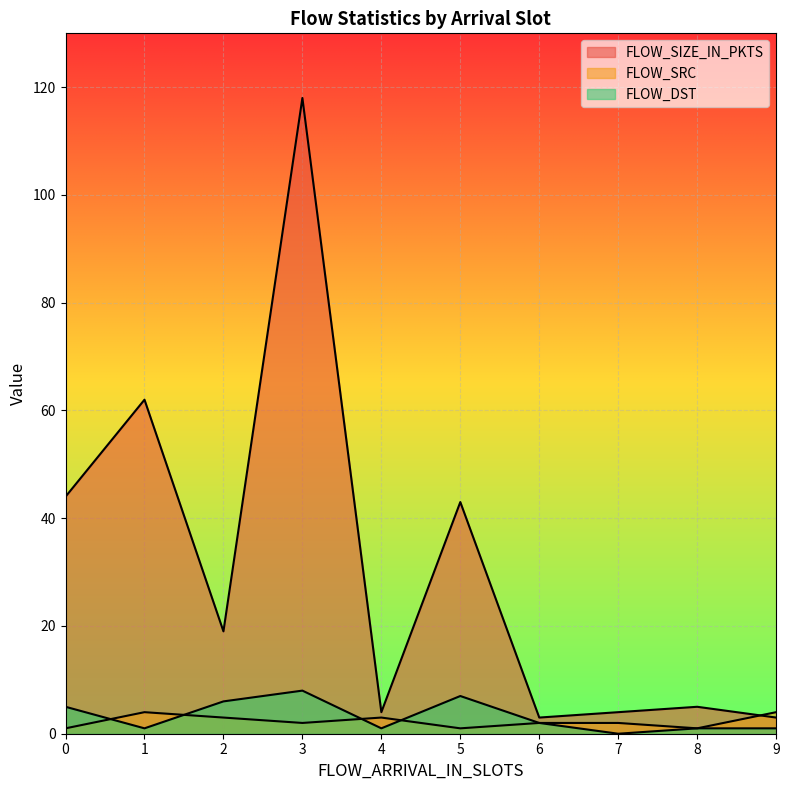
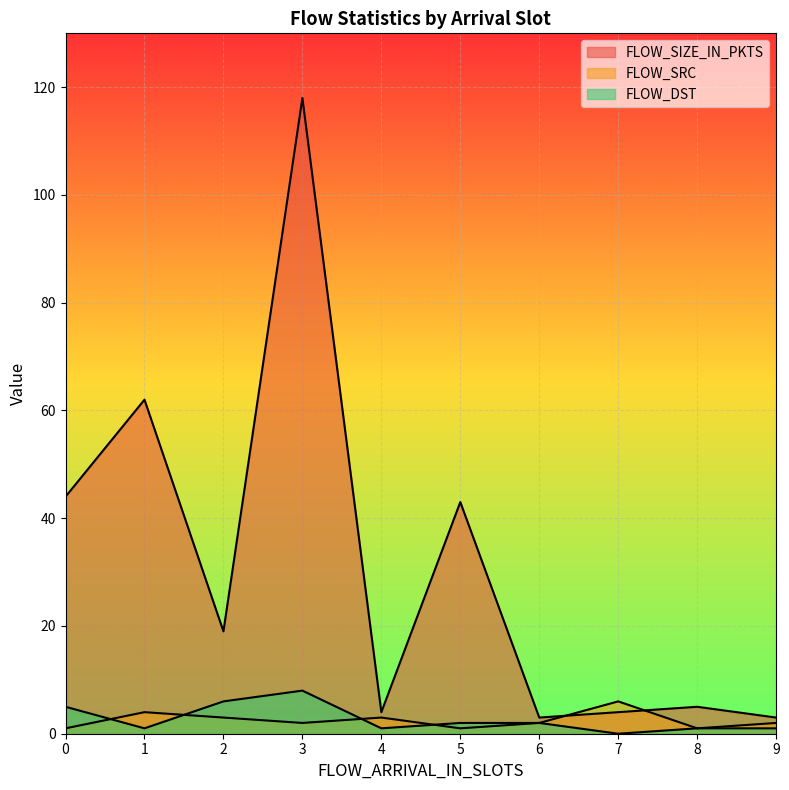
  {
    "FLOW_SIZE_IN_PKTS": {
      "0": 44,
      "1": 62,
      "2": 19,
      "3": 118,
      "4": 4,
      "5": 43,
      "6": 3,
      "7": 4,
      "8": 5,
      "9": 3
    },
    "FLOW_SRC": {
      "0": 1,
      "1": 4,
      "2": 3,
      "3": 2,
      "4": 3,
      "5": 1,
-     "7": 2,
-     "9": 4
+     "7": 6,
+     "9": 2
    },
    "FLOW_DST": {
      "0": 5,
      "1": 1,
      "2": 6,
      "3": 8,
      "4": 1,
-     "5": 7,
+     "5": 2,
      "7": 0,
      "9": 1
    }
  }
